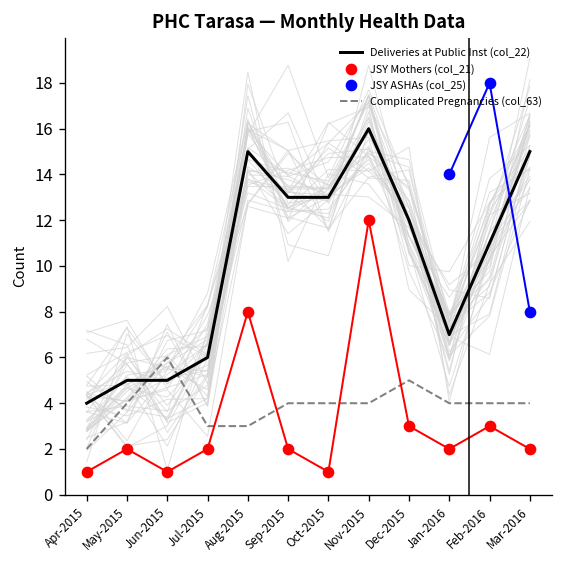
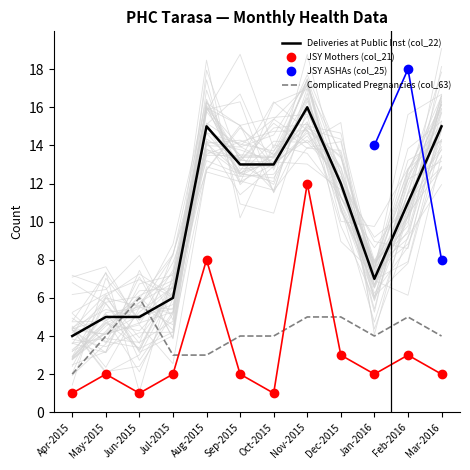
  {
    "JSY Mothers (col_21)": {
      "Apr-2015": 1,
      "Jul-2015": 2,
      "Aug-2015": 8,
      "Sep-2015": 2,
      "Oct-2015": 1,
      "Nov-2015": 12,
      "Dec-2015": 3,
      "Jan-2016": 2,
      "Feb-2016": 3,
      "Mar-2016": 2
    },
    "JSY ASHAs (col_25)": {
      "Jan-2016": 14,
      "Feb-2016": 18,
      "Mar-2016": 8
    },
    "Complicated Pregnancies (col_63)": {
      "Jul-2015": 3,
      "Aug-2015": 3,
      "Sep-2015": 4,
      "Oct-2015": 4,
-     "Nov-2015": 4,
+     "Nov-2015": 5,
      "Dec-2015": 5,
-     "Feb-2016": 4,
+     "Feb-2016": 5,
      "Mar-2016": 4
    }
  }
